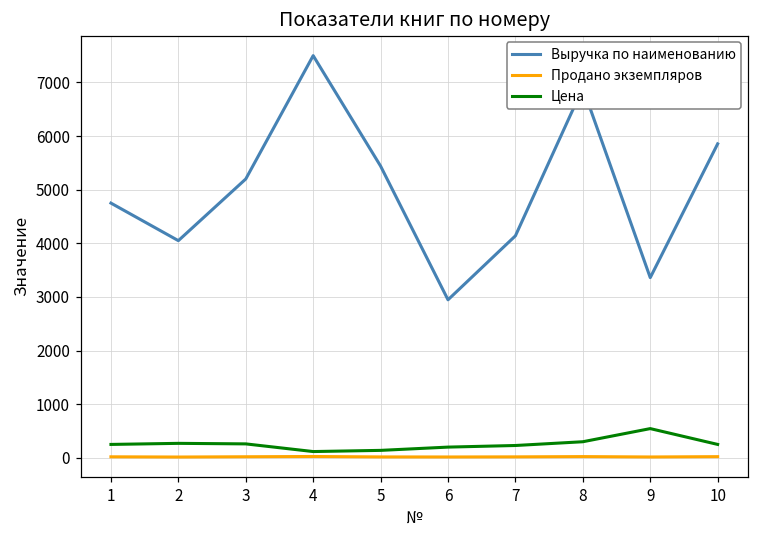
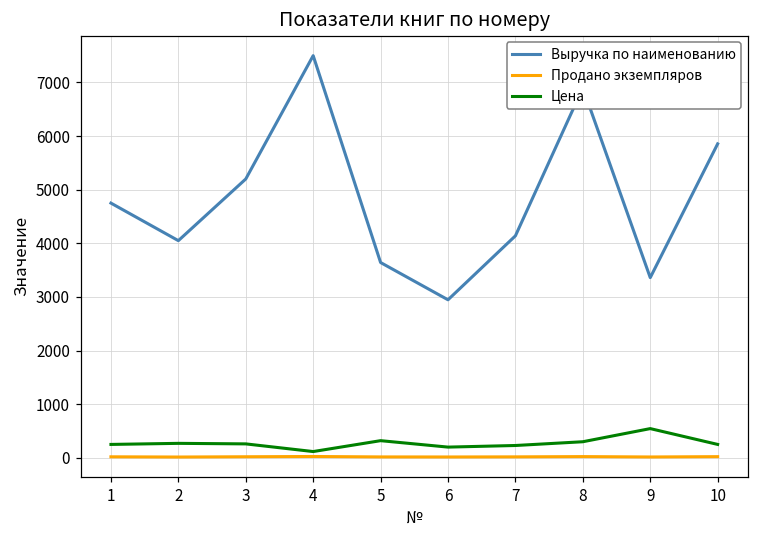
  {
    "Выручка по наименованию": {
      "1": 4800,
      "2": 4100,
      "3": 5200,
      "4": 7500,
-     "5": 5400,
+     "5": 3600,
      "6": 2900,
      "7": 4100,
      "9": 3400,
      "10": 5900
    },
    "Продано экземпляров": {
      "1": 0,
      "2": 0,
      "3": 0,
      "4": 0,
      "5": 0,
      "6": 0,
      "7": 0,
      "8": 0,
      "9": 0,
      "10": 0
    },
    "Цена": {
      "1": 300,
      "2": 300,
      "3": 300,
      "4": 100,
-     "5": 100,
+     "5": 300,
      "6": 200,
      "7": 200,
      "8": 300,
      "9": 500,
      "10": 300
    }
  }
